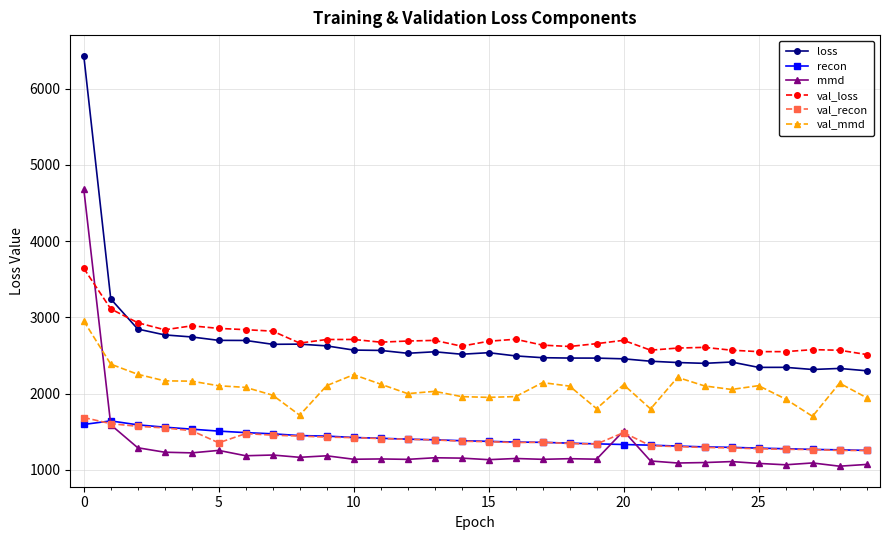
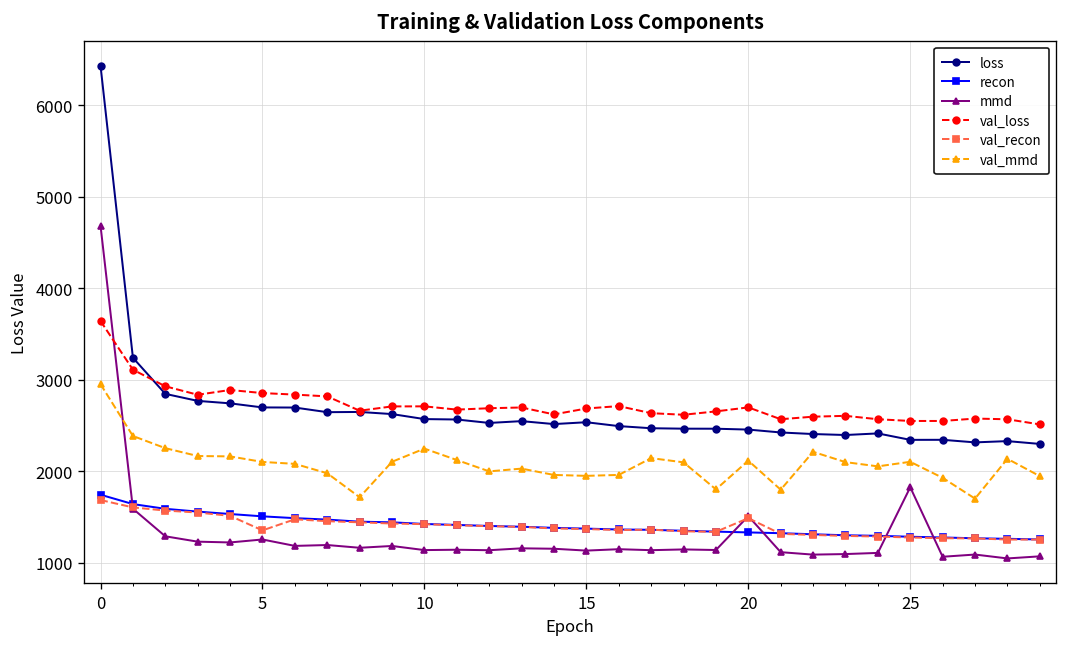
  {
    "loss": {
      "0": 6400,
      "5": 2700,
      "10": 2600,
      "15": 2500,
      "20": 2500,
      "25": 2300
    },
    "recon": {
-     "0": 1600,
+     "0": 1700,
      "5": 1500,
      "20": 1300
    },
    "mmd": {
      "0": 4700,
      "5": 1300,
      "10": 1100,
      "15": 1100,
-     "25": 1100
+     "25": 1800
    },
    "val_loss": {
      "0": 3600,
      "5": 2900,
      "10": 2700,
      "15": 2700,
      "20": 2700,
      "25": 2600
    },
    "val_recon": {
      "0": 1700,
      "5": 1400
    },
    "val_mmd": {
      "0": 3000,
      "5": 2100,
      "10": 2200,
      "15": 2000,
      "20": 2100,
      "25": 2100
    }
  }
